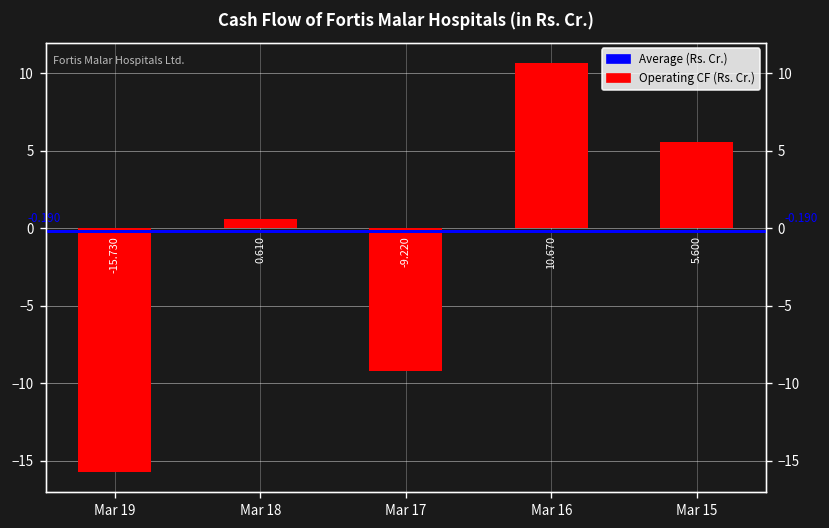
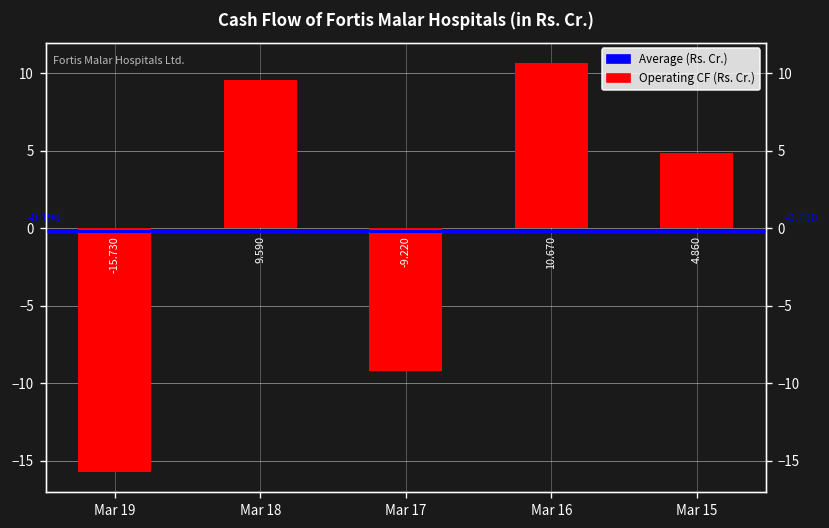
  {
    "Mar 19": -15.730,
-   "Mar 18": 0.610,
+   "Mar 18": 9.590,
    "Mar 17": -9.220,
-   "Mar 15": 5.600
+   "Mar 15": 4.860
  }
